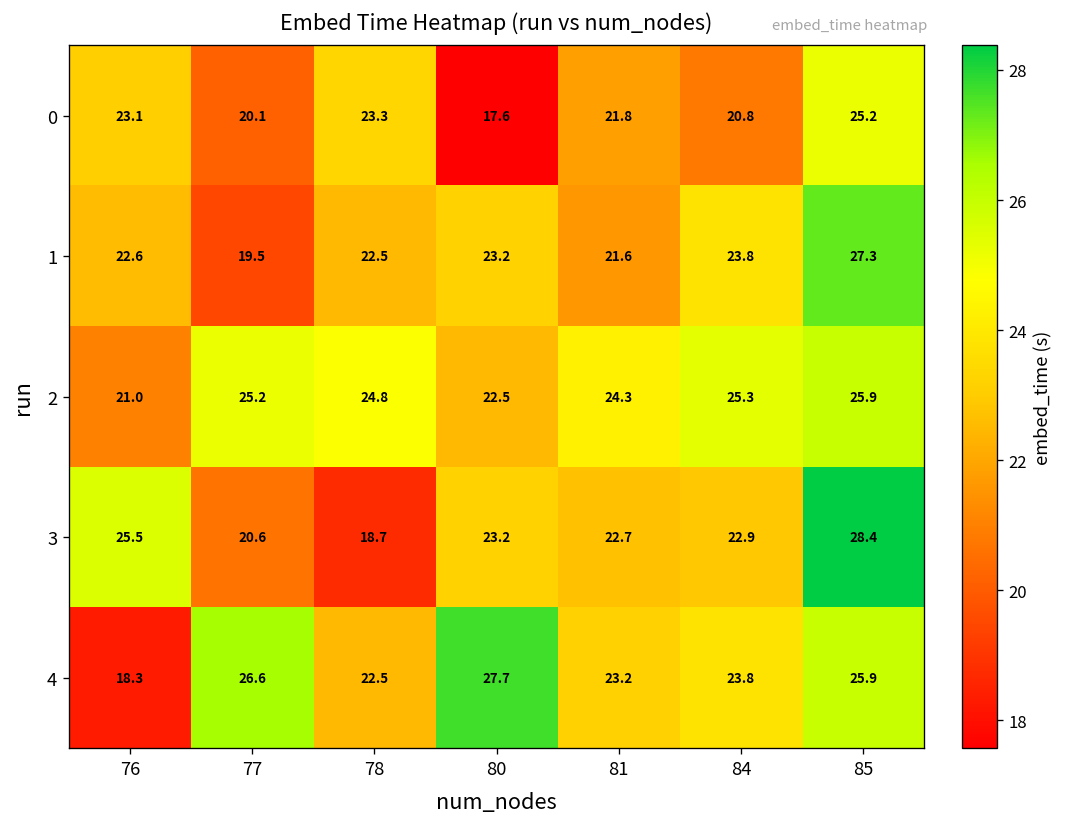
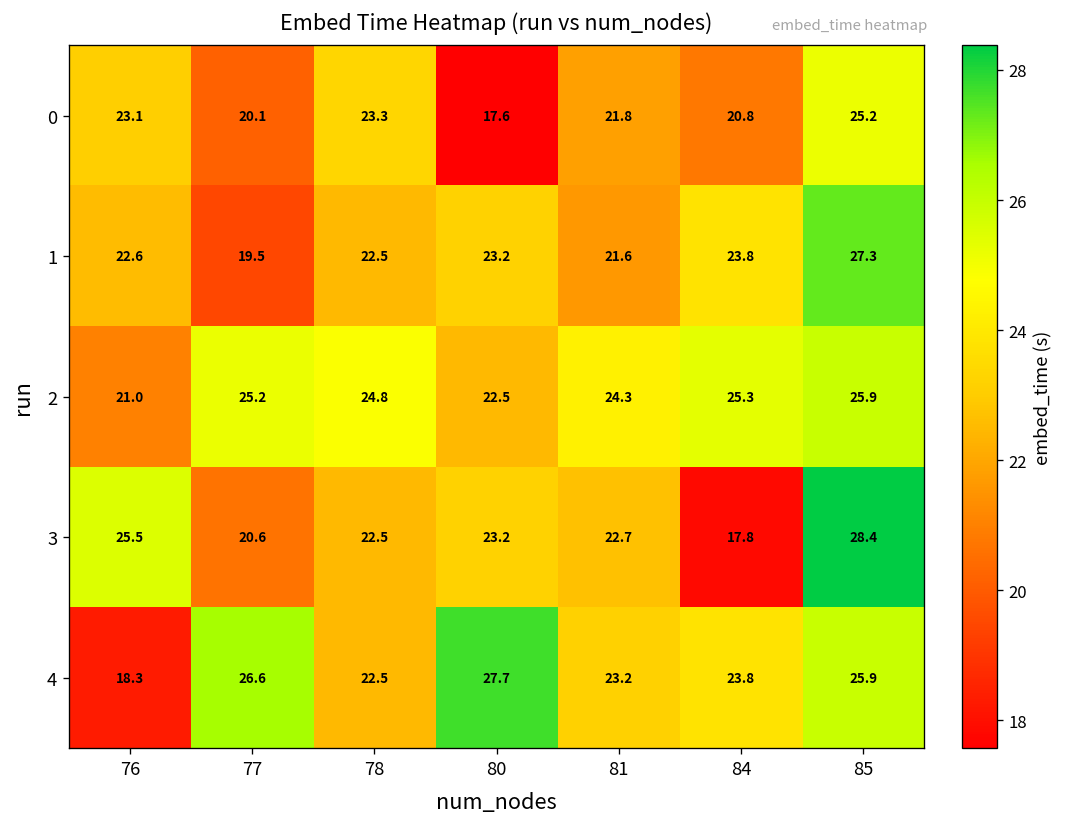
  {
    "0": {
      "76": 23.1,
      "77": 20.1,
      "78": 23.3,
      "80": 17.6,
      "81": 21.8,
      "84": 20.8,
      "85": 25.2
    },
    "1": {
      "76": 22.6,
      "77": 19.5,
      "78": 22.5,
      "80": 23.2,
      "81": 21.6,
      "84": 23.8,
      "85": 27.3
    },
    "2": {
      "76": 21.0,
      "77": 25.2,
      "78": 24.8,
      "80": 22.5,
      "81": 24.3,
      "84": 25.3,
      "85": 25.9
    },
    "3": {
      "76": 25.5,
      "77": 20.6,
-     "78": 18.7,
+     "78": 22.5,
      "80": 23.2,
      "81": 22.7,
-     "84": 22.9,
+     "84": 17.8,
      "85": 28.4
    },
    "4": {
      "76": 18.3,
      "77": 26.6,
      "78": 22.5,
      "80": 27.7,
      "81": 23.2,
      "84": 23.8,
      "85": 25.9
    }
  }
